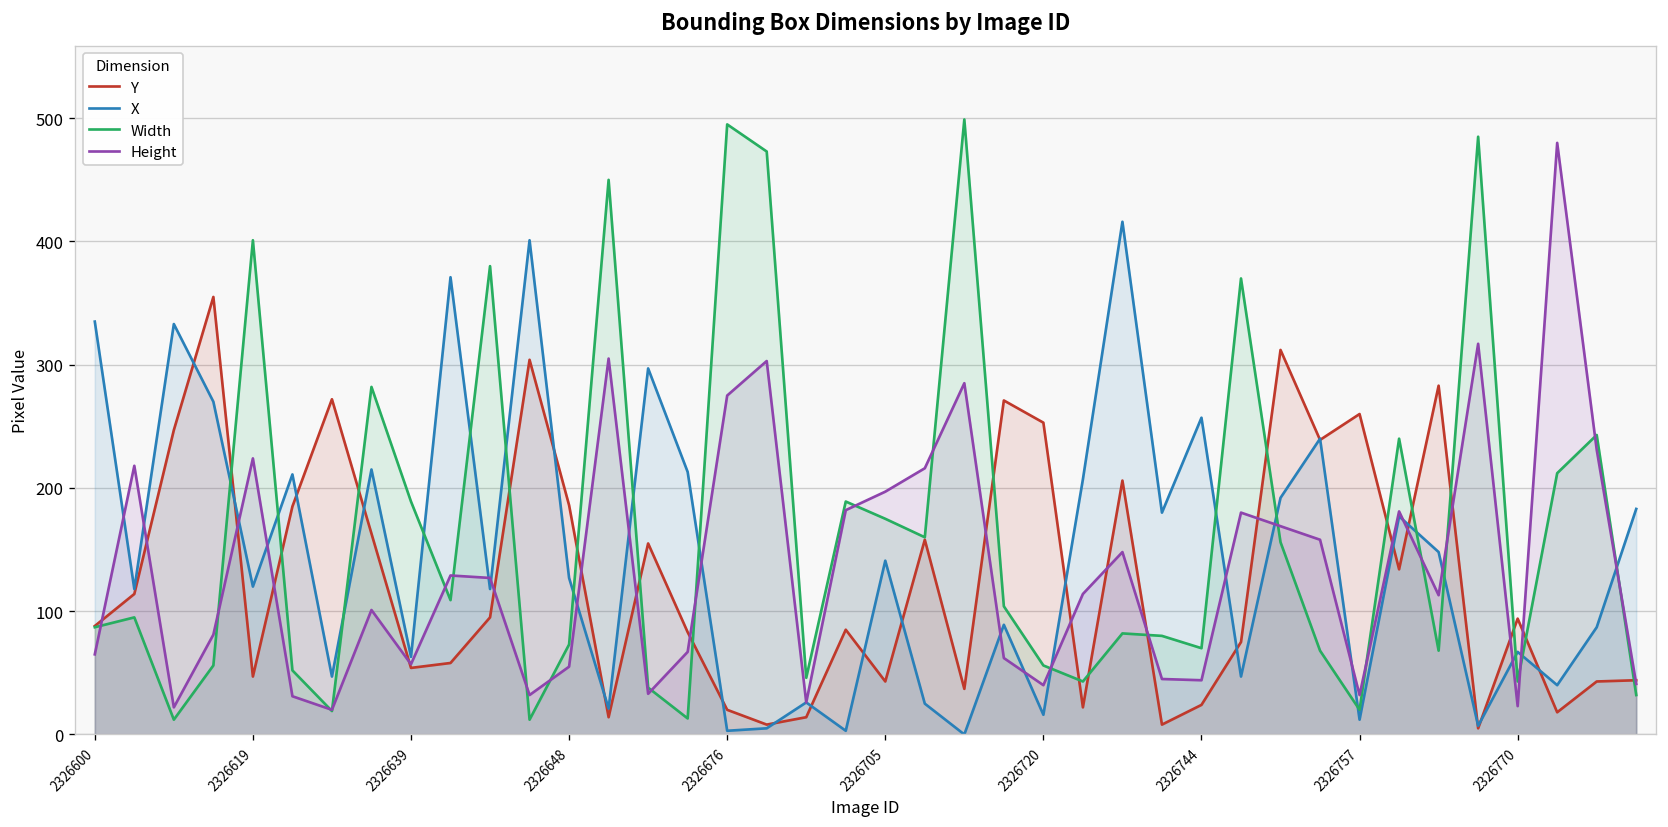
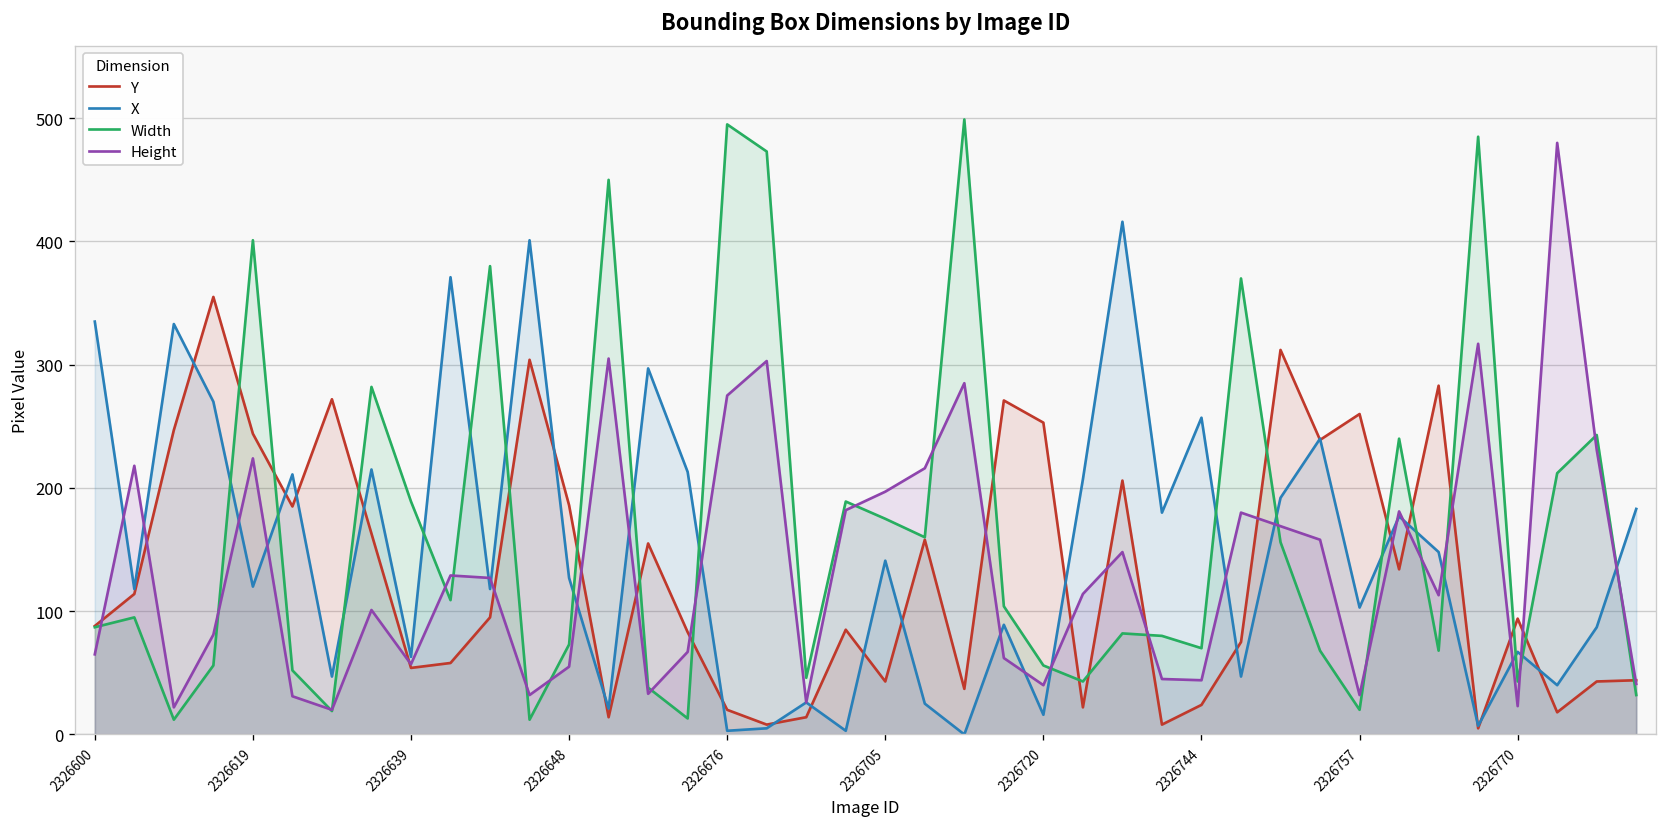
  {
    "Y": {
-     "2326619": 47,
+     "2326619": 244,
      "2326639": 54,
      "2326648": 186,
      "2326676": 20,
      "2326705": 43,
      "2326720": 253,
      "2326744": 24,
      "2326757": 260,
      "2326770": 94
    },
    "X": {
      "2326600": 335,
      "2326619": 120,
      "2326639": 63,
      "2326648": 127,
      "2326676": 3,
      "2326705": 141,
      "2326720": 16,
      "2326744": 257,
-     "2326757": 12,
+     "2326757": 103,
      "2326770": 67
    },
    "Width": {
      "2326619": 401,
      "2326639": 189,
      "2326648": 73,
      "2326676": 495,
      "2326705": 175,
      "2326720": 56,
      "2326744": 70,
      "2326757": 20,
      "2326770": 43
    },
    "Height": {
      "2326600": 65,
      "2326619": 224,
      "2326639": 57,
      "2326648": 55,
      "2326676": 275,
      "2326705": 197,
      "2326720": 40,
      "2326744": 44,
      "2326757": 32,
      "2326770": 23
    }
  }
